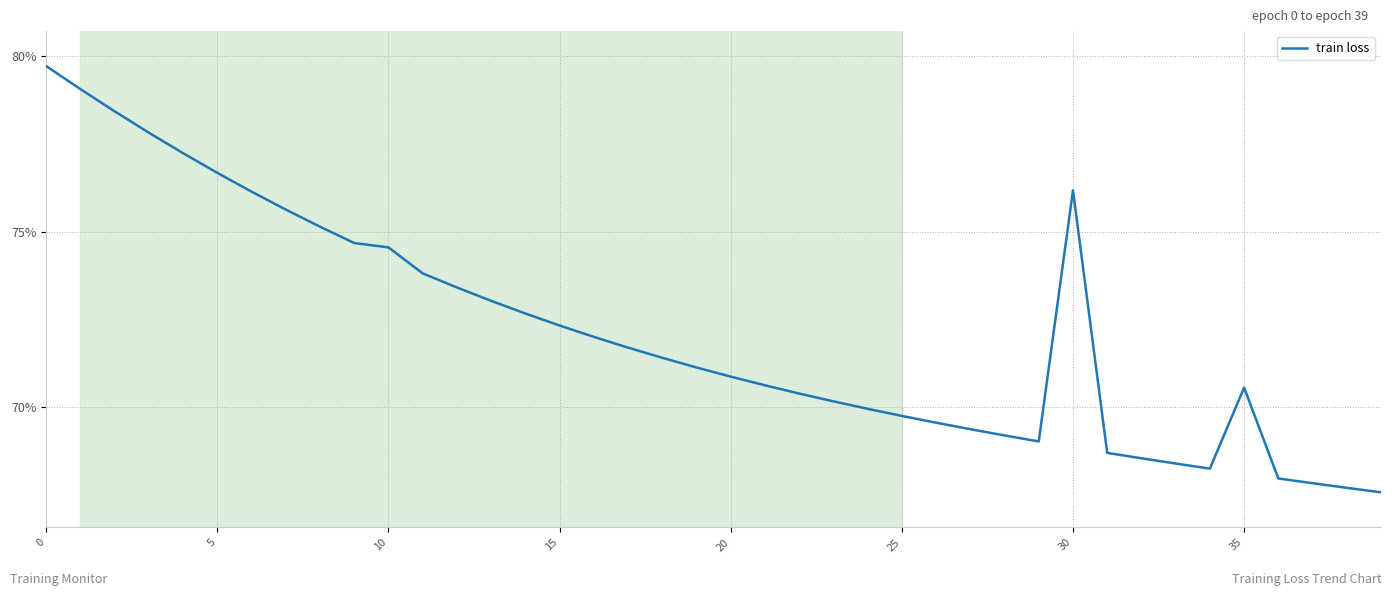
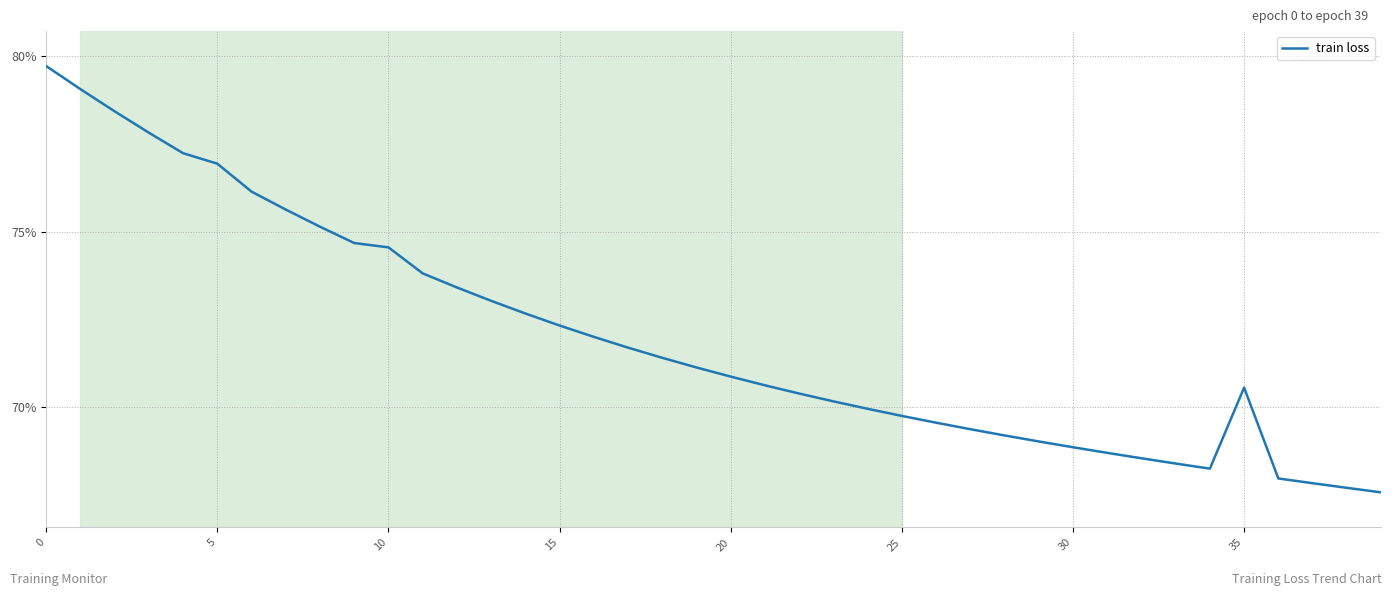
  {
    "0": "79.7%",
-   "5": "76.7%",
+   "5": "76.9%",
    "10": "74.6%",
    "15": "72.3%",
    "20": "70.9%",
    "25": "69.8%",
-   "30": "76.2%",
+   "30": "68.9%",
    "35": "70.6%"
  }
